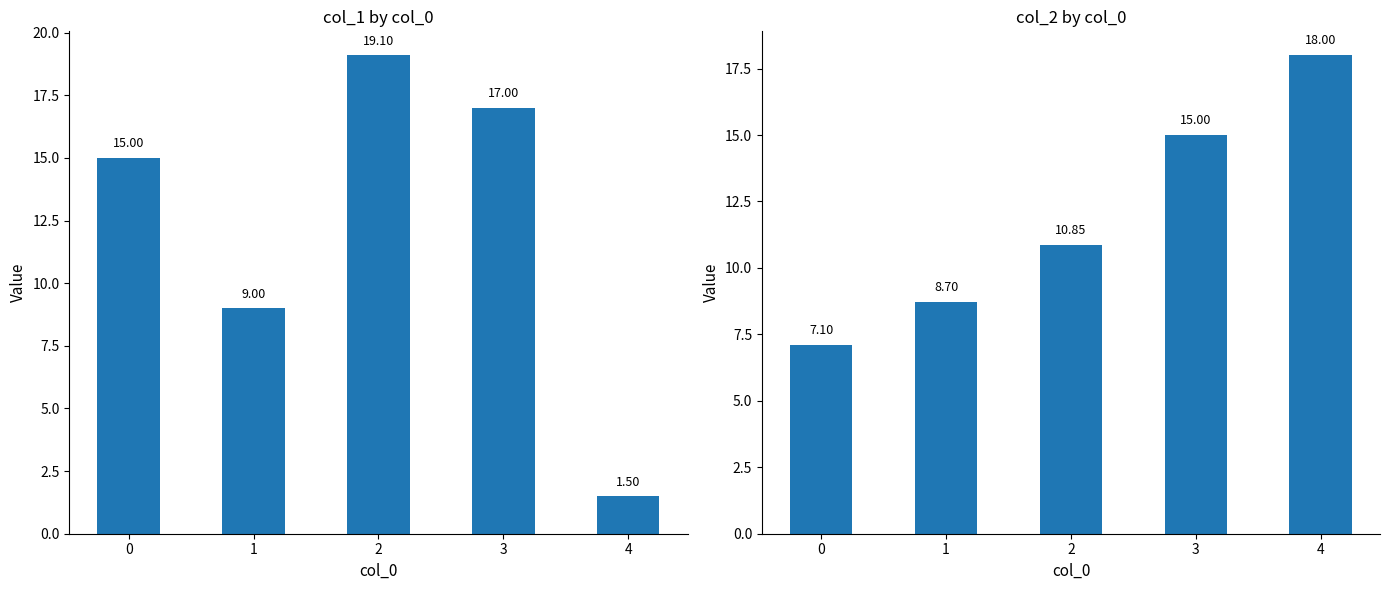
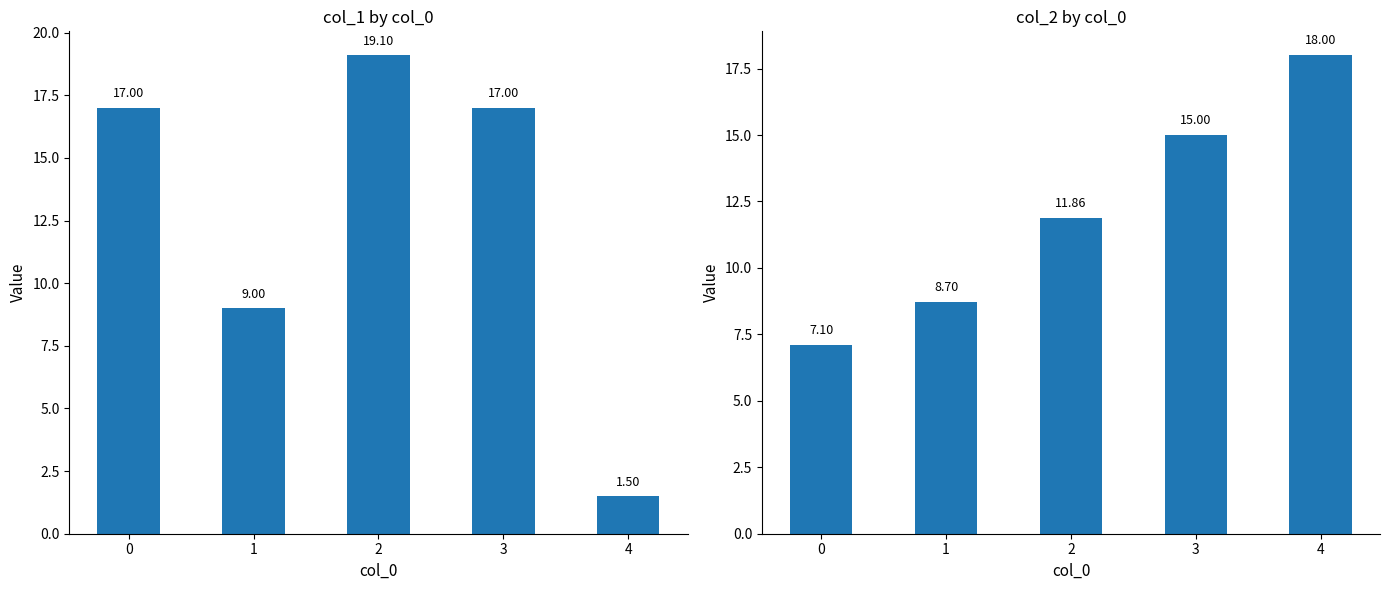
  {
    "col_1 by col_0": {
-     "0": 15.00,
+     "0": 17.00,
      "1": 9.00,
      "2": 19.10,
      "3": 17.00,
      "4": 1.50
    },
    "col_2 by col_0": {
      "0": 7.10,
      "1": 8.70,
-     "2": 10.85,
+     "2": 11.86,
      "3": 15.00,
      "4": 18.00
    }
  }
